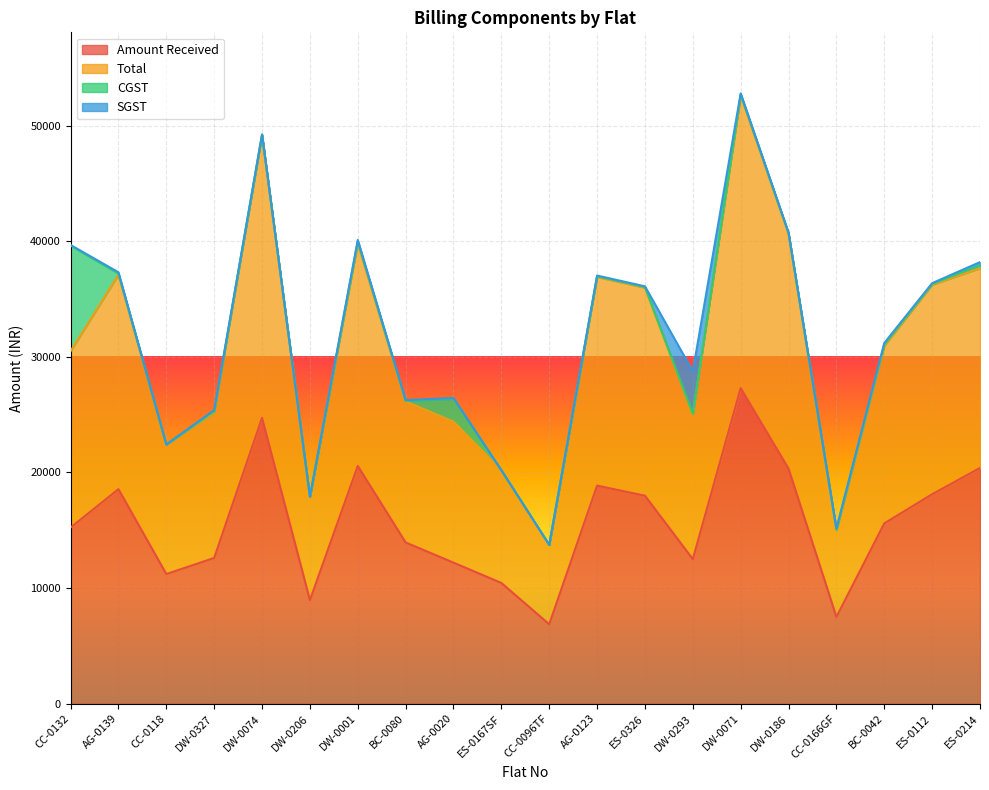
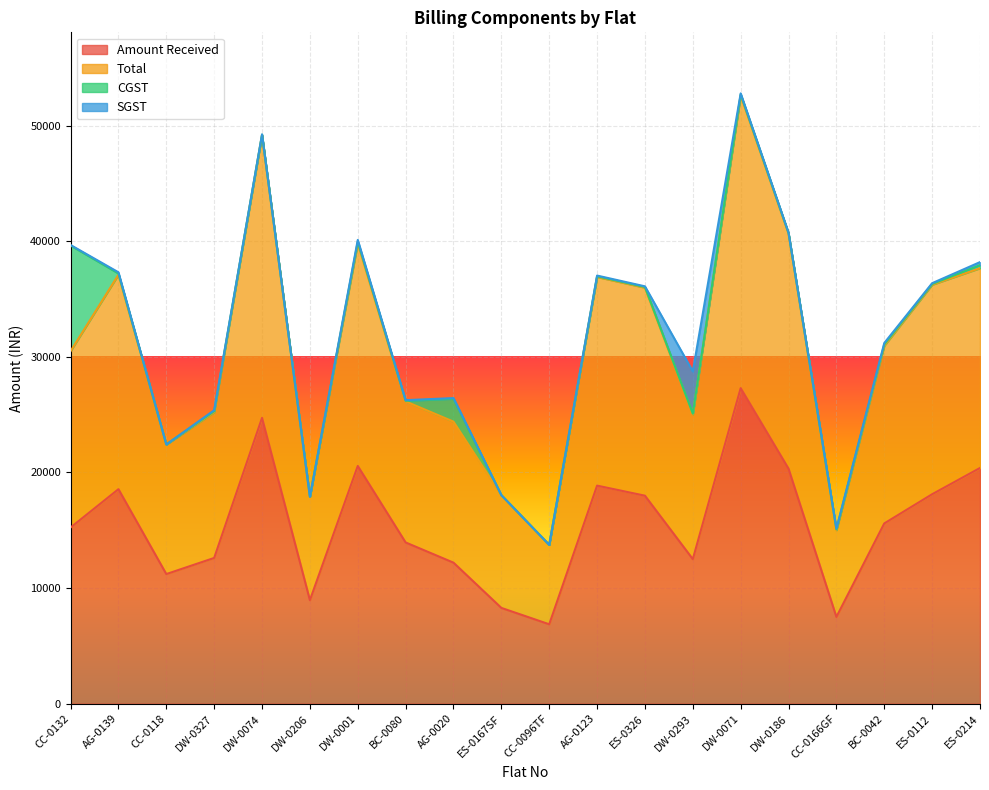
  {
    "Amount Received": {
      "CC-0132": 15200,
      "AG-0139": 18600,
      "CC-0118": 11200,
      "DW-0327": 12600,
      "DW-0074": 24700,
      "DW-0206": 9000,
      "DW-0001": 20600,
      "BC-0080": 13900,
      "AG-0020": 12200,
-     "ES-0167SF": 10400,
+     "ES-0167SF": 8300,
      "CC-0096TF": 6900,
      "AG-0123": 18900,
      "ES-0326": 18000,
      "DW-0293": 12500,
      "DW-0071": 27300,
      "DW-0186": 20300,
      "CC-0166GF": 7500,
      "BC-0042": 15600,
      "ES-0112": 18100,
      "ES-0214": 20400
    },
    "Total": {
      "CC-0132": 15300,
      "AG-0020": 12200,
      "ES-0214": 17300
    },
    "CGST": {
      "ES-0214": 300
    },
    "SGST": {
      "DW-0293": 3700,
      "ES-0214": 300
    }
  }
